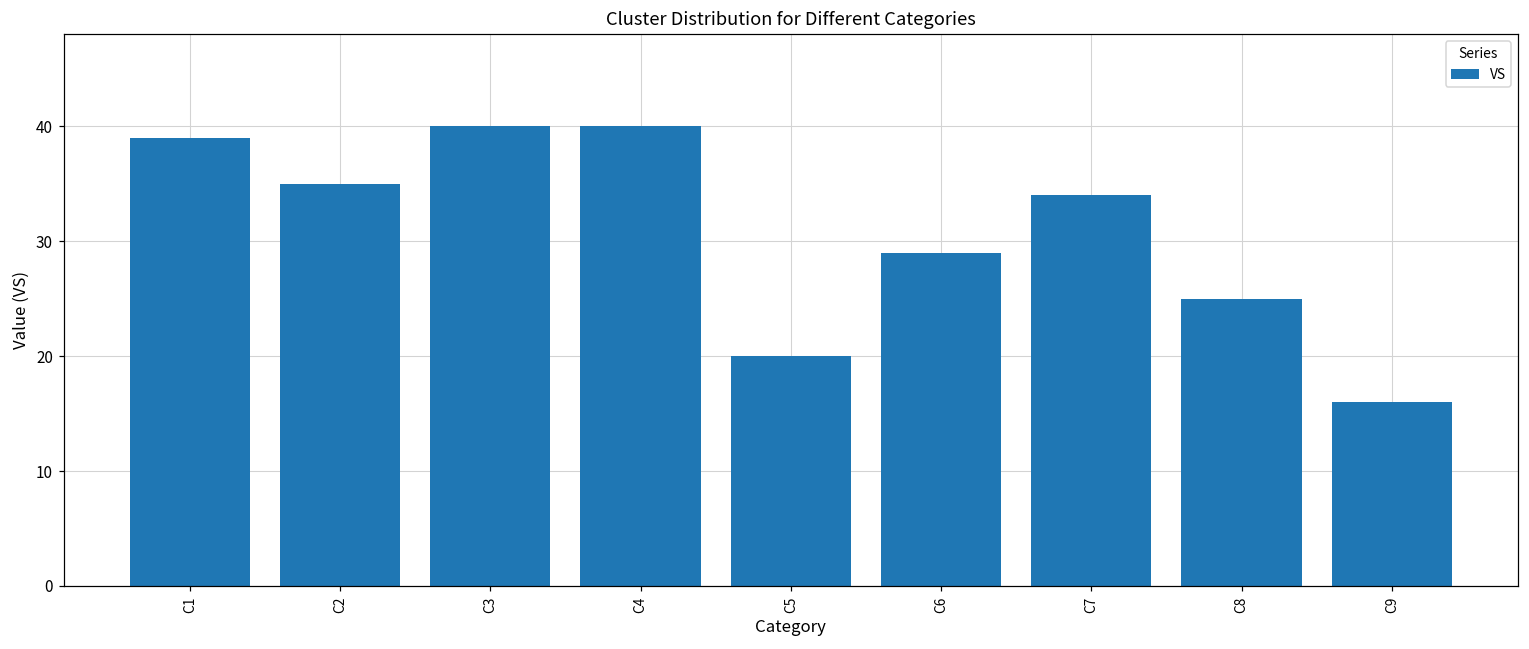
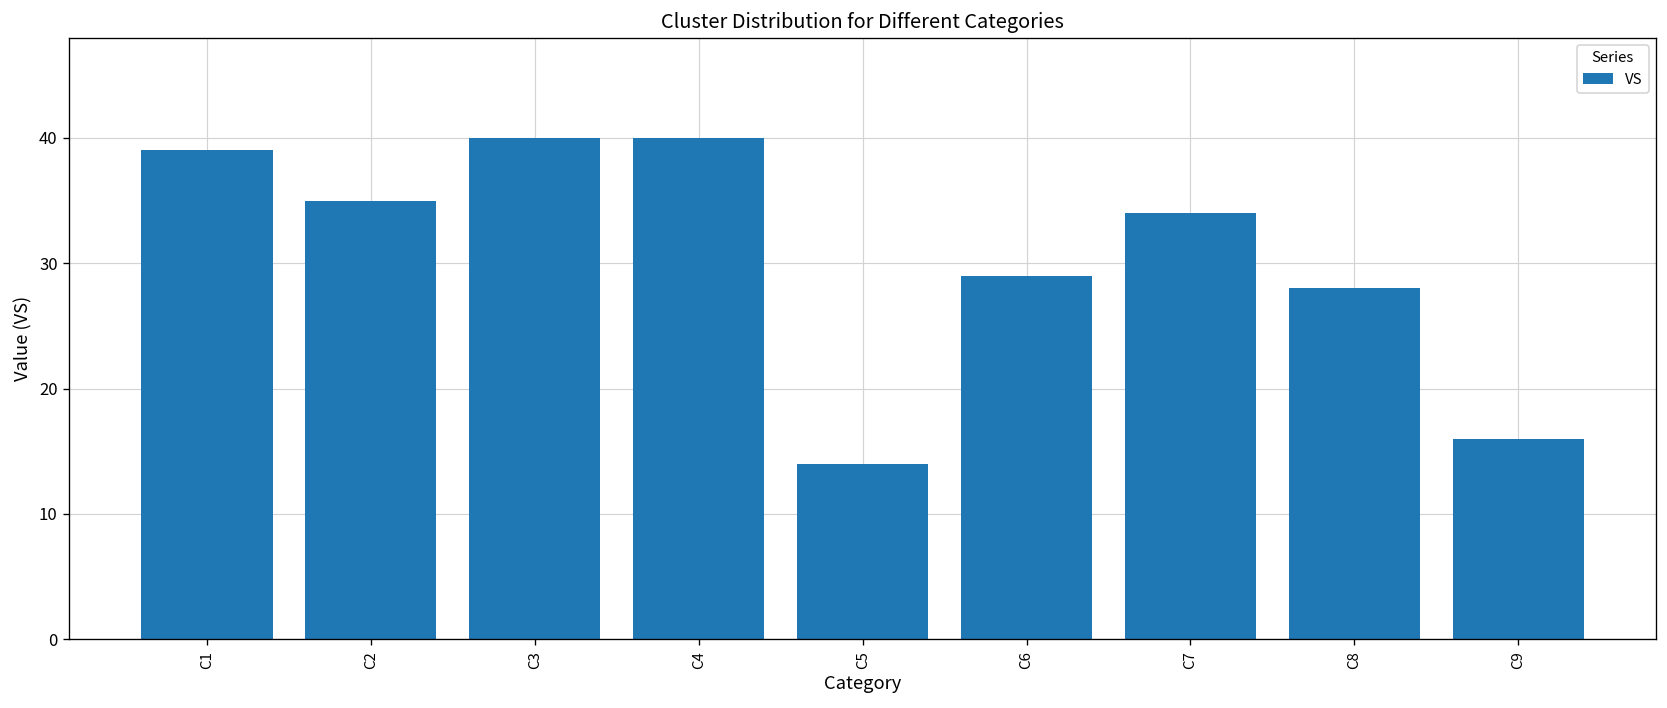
  {
    "C1": 39,
    "C2": 35,
    "C3": 40,
    "C4": 40,
-   "C5": 20,
+   "C5": 14,
    "C6": 29,
    "C7": 34,
-   "C8": 25,
+   "C8": 28,
    "C9": 16
  }
